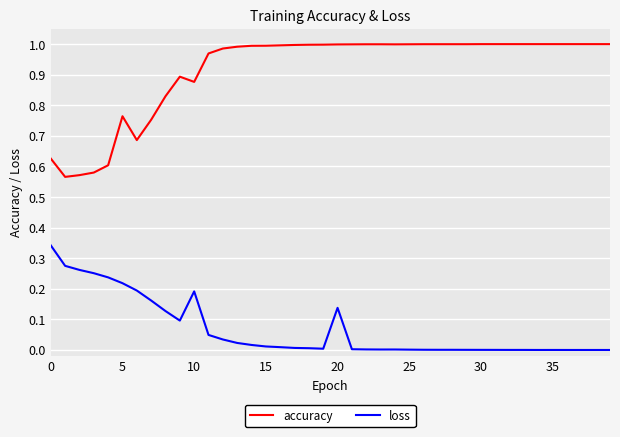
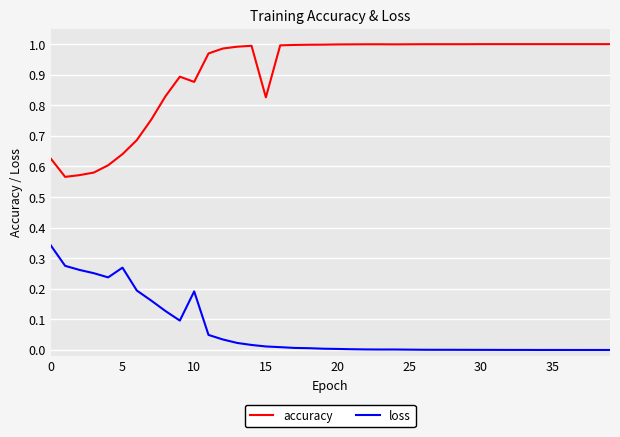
  {
    "accuracy": {
      "0": 0.63,
-     "5": 0.76,
+     "5": 0.64,
      "10": 0.88,
-     "15": 0.99,
+     "15": 0.83,
      "20": 1.00,
      "25": 1.00,
      "30": 1.00,
      "35": 1.00
    },
    "loss": {
      "0": 0.34,
-     "5": 0.22,
+     "5": 0.27,
      "10": 0.19,
      "15": 0.01,
-     "20": 0.14,
+     "20": 0.00,
      "25": 0.00,
      "30": 0.00,
      "35": 0.00
    }
  }
